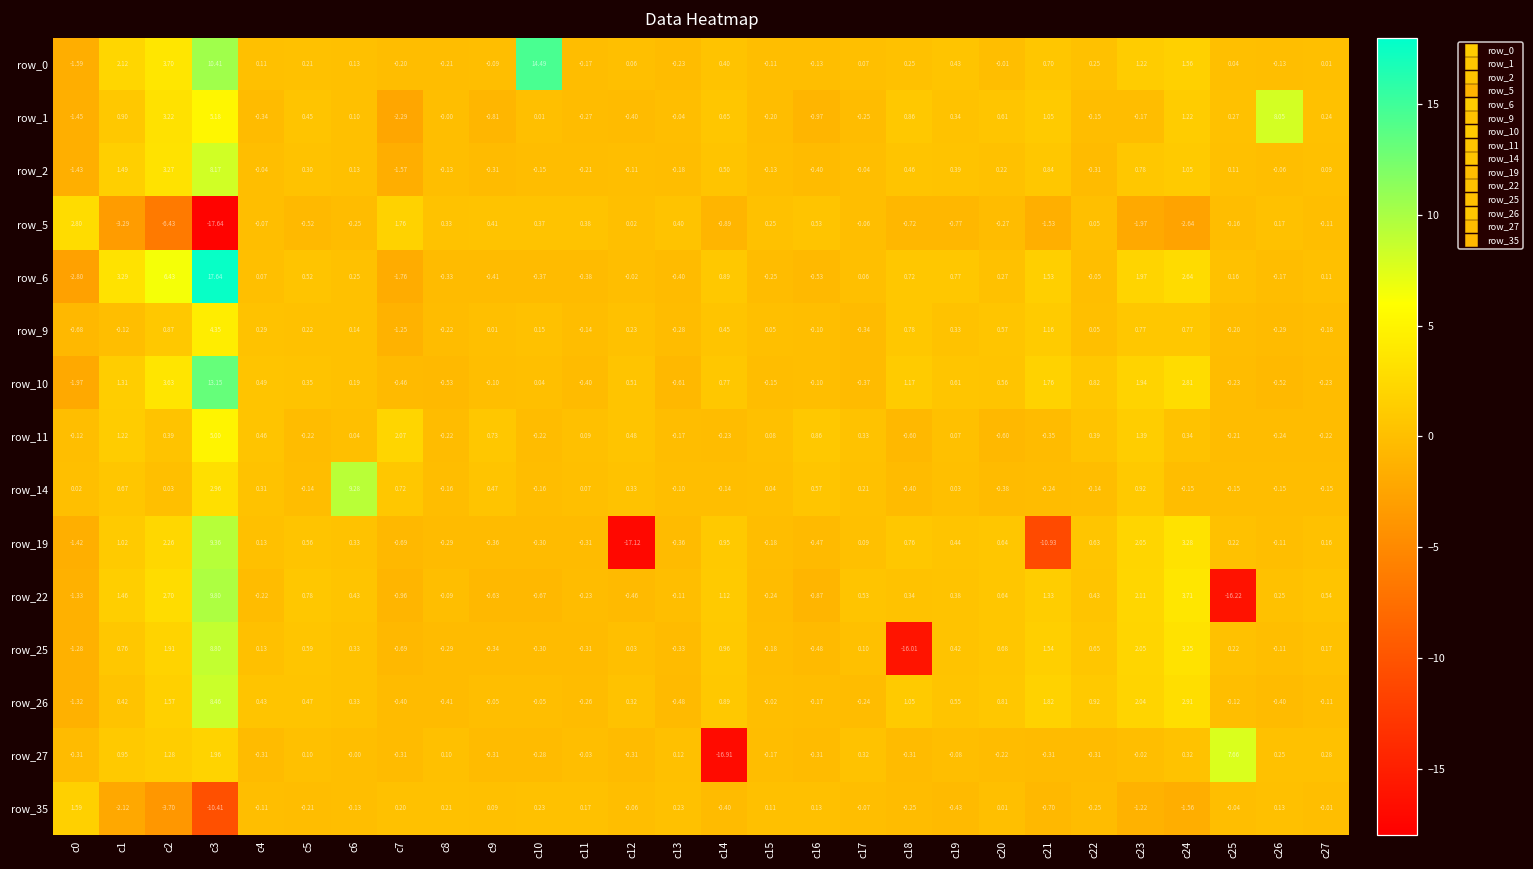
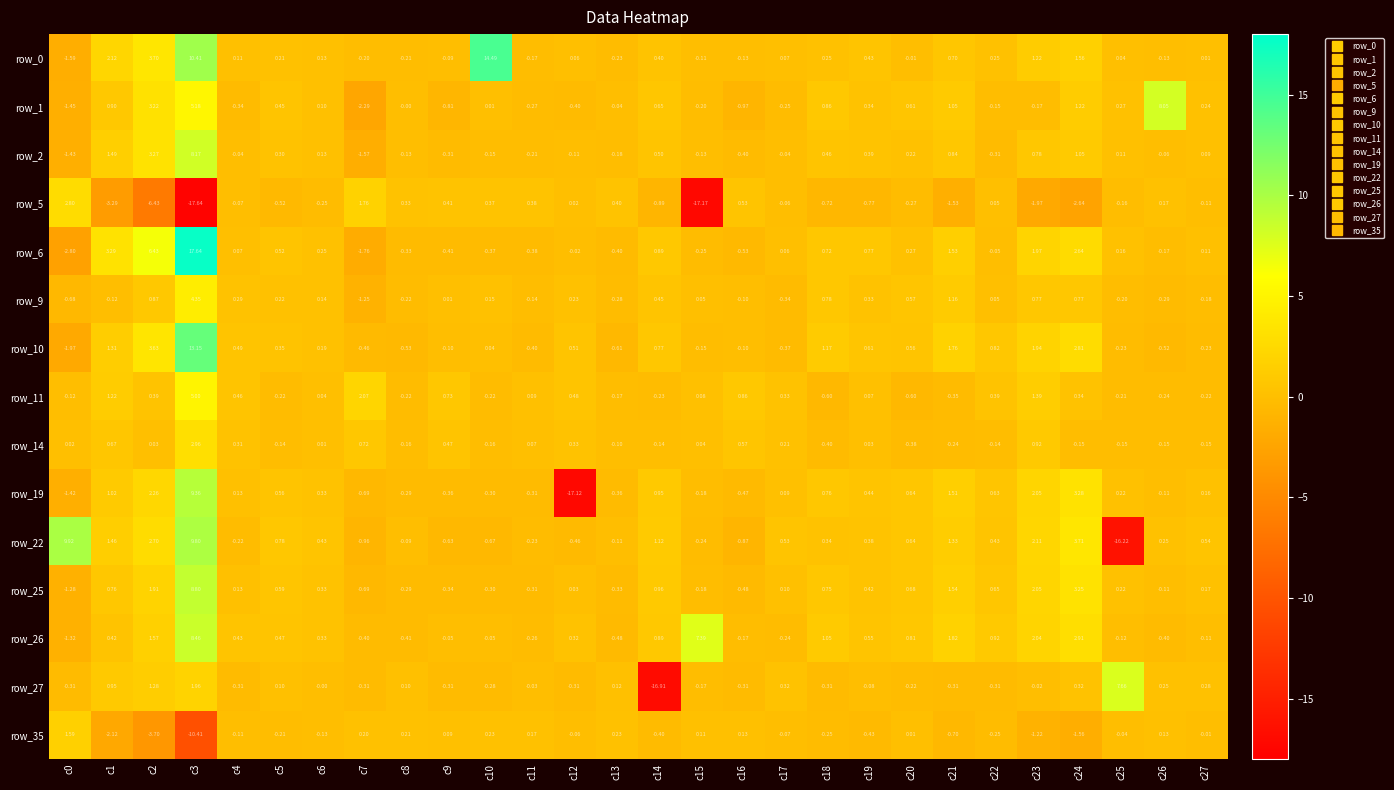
  {
    "row_5": {
      "c0": 2.80,
      "c1": -3.29,
      "c2": -6.43,
      "c3": -17.64,
      "c4": -0.07,
      "c5": -0.52,
      "c6": -0.25,
      "c7": 1.76,
      "c8": 0.33,
      "c9": 0.41,
      "c10": 0.37,
      "c11": 0.38,
      "c12": 0.02,
      "c13": 0.40,
      "c14": -0.89,
-     "c15": 0.25,
+     "c15": -17.17,
      "c16": 0.53,
      "c17": -0.06,
      "c18": -0.72,
      "c19": -0.77,
      "c20": -0.27,
      "c21": -1.53,
      "c22": 0.05,
      "c23": -1.97,
      "c24": -2.64,
      "c25": -0.16,
      "c26": 0.17,
      "c27": -0.11
    },
    "row_14": {
      "c0": 0.02,
      "c1": 0.67,
      "c2": 0.03,
      "c3": 2.96,
      "c4": 0.31,
      "c5": -0.14,
-     "c6": 9.28,
+     "c6": 0.01,
      "c7": 0.72,
      "c8": -0.16,
      "c9": 0.47,
      "c10": -0.16,
      "c11": 0.07,
      "c12": 0.33,
      "c13": -0.10,
      "c14": -0.14,
      "c15": 0.04,
      "c16": 0.57,
      "c17": 0.21,
      "c18": -0.40,
      "c19": 0.03,
      "c20": -0.38,
      "c21": -0.24,
      "c22": -0.14,
      "c23": 0.92,
      "c24": -0.15,
      "c25": -0.15,
      "c26": -0.15,
      "c27": -0.15
    },
    "row_19": {
      "c0": -1.42,
      "c1": 1.02,
      "c2": 2.26,
      "c3": 9.36,
      "c4": 0.13,
      "c5": 0.56,
      "c6": 0.33,
      "c7": -0.69,
      "c8": -0.29,
      "c9": -0.36,
      "c10": -0.30,
      "c11": -0.31,
      "c12": -17.12,
      "c13": -0.36,
      "c14": 0.95,
      "c15": -0.18,
      "c16": -0.47,
      "c17": 0.09,
      "c18": 0.76,
      "c19": 0.44,
      "c20": 0.64,
-     "c21": -10.93,
+     "c21": 1.51,
      "c22": 0.63,
      "c23": 2.05,
      "c24": 3.28,
      "c25": 0.22,
      "c26": -0.11,
      "c27": 0.16
    },
    "row_22": {
-     "c0": -1.33,
+     "c0": 9.92,
      "c1": 1.46,
      "c2": 2.70,
      "c3": 9.80,
      "c4": -0.22,
      "c5": 0.78,
      "c6": 0.43,
      "c7": -0.96,
      "c8": -0.09,
      "c9": -0.63,
      "c10": -0.67,
      "c11": -0.23,
      "c12": -0.46,
      "c13": -0.11,
      "c14": 1.12,
      "c15": -0.24,
      "c16": -0.87,
      "c17": 0.53,
      "c18": 0.34,
      "c19": 0.38,
      "c20": 0.64,
      "c21": 1.33,
      "c22": 0.43,
      "c23": 2.11,
      "c24": 3.71,
      "c25": -16.22,
      "c26": 0.25,
      "c27": 0.54
    },
    "row_25": {
      "c0": -1.28,
      "c1": 0.76,
      "c2": 1.91,
      "c3": 8.80,
      "c4": 0.13,
      "c5": 0.59,
      "c6": 0.33,
      "c7": -0.69,
      "c8": -0.29,
      "c9": -0.34,
      "c10": -0.30,
      "c11": -0.31,
      "c12": 0.03,
      "c13": -0.33,
      "c14": 0.96,
      "c15": -0.18,
      "c16": -0.48,
      "c17": 0.10,
-     "c18": -16.01,
+     "c18": 0.75,
      "c19": 0.42,
      "c20": 0.68,
      "c21": 1.54,
      "c22": 0.65,
      "c23": 2.05,
      "c24": 3.25,
      "c25": 0.22,
      "c26": -0.11,
      "c27": 0.17
    },
    "row_26": {
      "c0": -1.32,
      "c1": 0.42,
      "c2": 1.57,
      "c3": 8.46,
      "c4": 0.43,
      "c5": 0.47,
      "c6": 0.33,
      "c7": -0.40,
      "c8": -0.41,
      "c9": -0.05,
      "c10": -0.05,
      "c11": -0.26,
      "c12": 0.32,
      "c13": -0.48,
      "c14": 0.89,
-     "c15": -0.02,
+     "c15": 7.39,
      "c16": -0.17,
      "c17": -0.24,
      "c18": 1.05,
      "c19": 0.55,
      "c20": 0.81,
      "c21": 1.82,
      "c22": 0.92,
      "c23": 2.04,
      "c24": 2.91,
      "c25": -0.12,
      "c26": -0.40,
      "c27": -0.11
    }
  }
